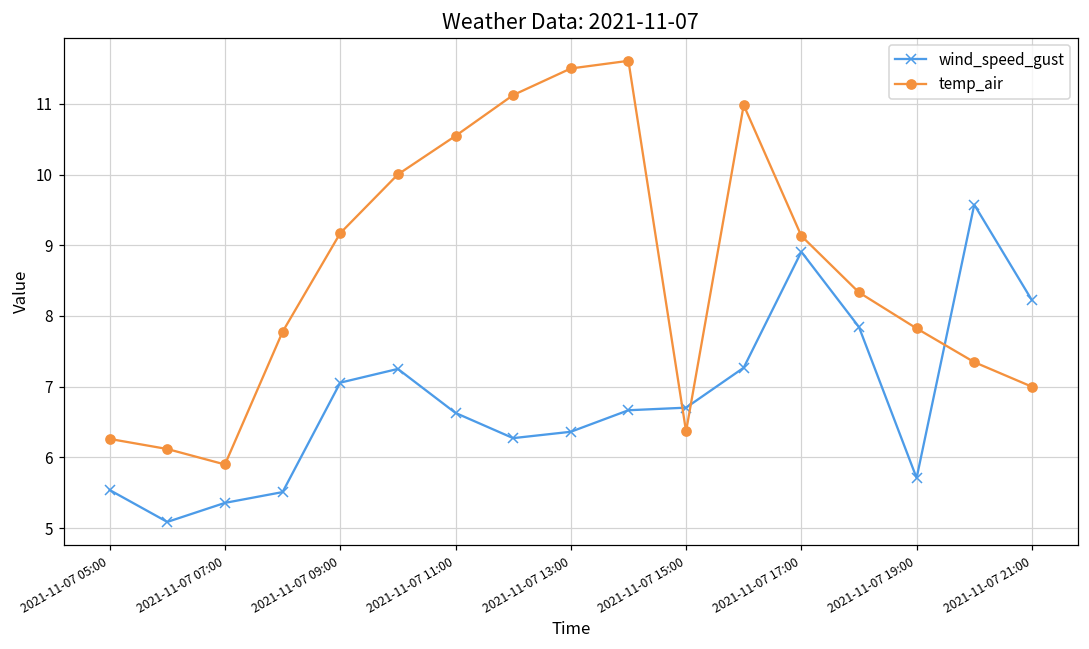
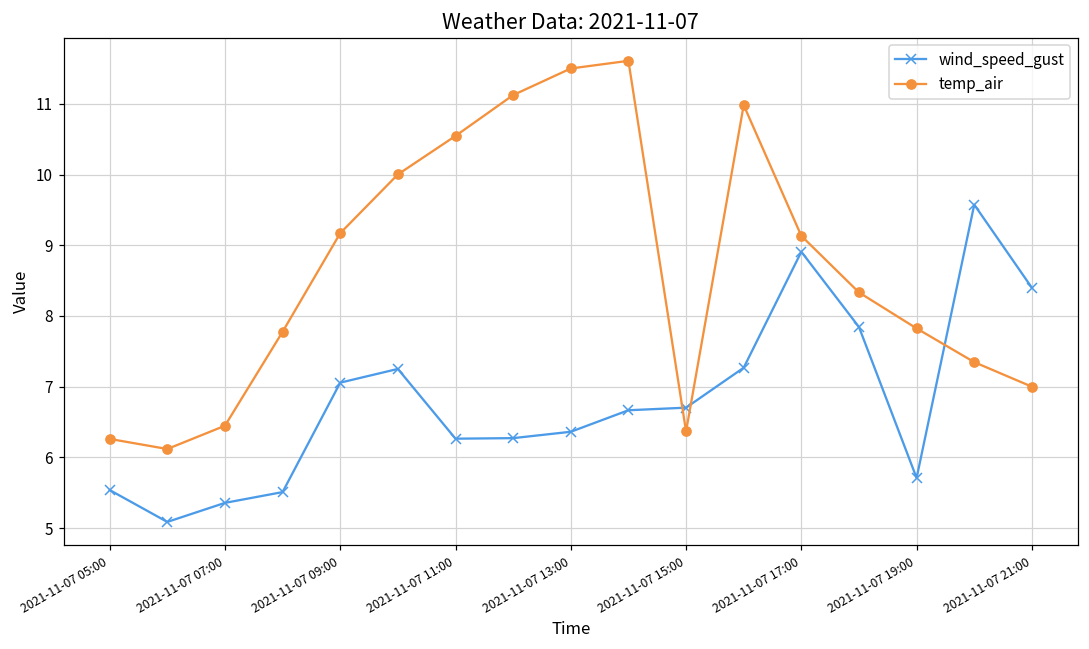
  {
    "wind_speed_gust": {
      "2021-11-07 05:00": 5.5,
      "2021-11-07 07:00": 5.4,
      "2021-11-07 09:00": 7.1,
-     "2021-11-07 11:00": 6.6,
+     "2021-11-07 11:00": 6.3,
      "2021-11-07 13:00": 6.4,
      "2021-11-07 15:00": 6.7,
      "2021-11-07 17:00": 8.9,
      "2021-11-07 19:00": 5.7,
-     "2021-11-07 21:00": 8.2
+     "2021-11-07 21:00": 8.4
    },
    "temp_air": {
      "2021-11-07 05:00": 6.3,
-     "2021-11-07 07:00": 5.9,
+     "2021-11-07 07:00": 6.4,
      "2021-11-07 09:00": 9.2,
      "2021-11-07 11:00": 10.5,
      "2021-11-07 13:00": 11.5,
      "2021-11-07 15:00": 6.4,
      "2021-11-07 17:00": 9.1,
      "2021-11-07 19:00": 7.8,
      "2021-11-07 21:00": 7.0
    }
  }
